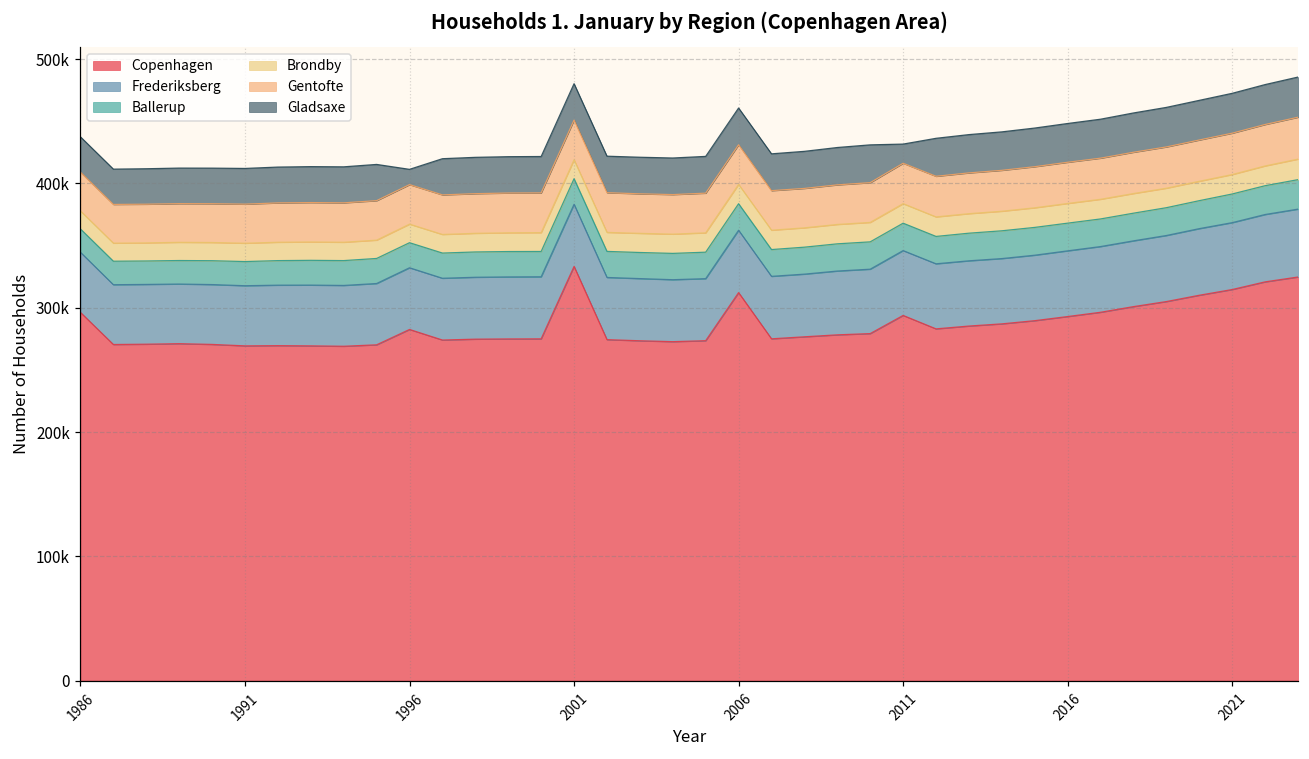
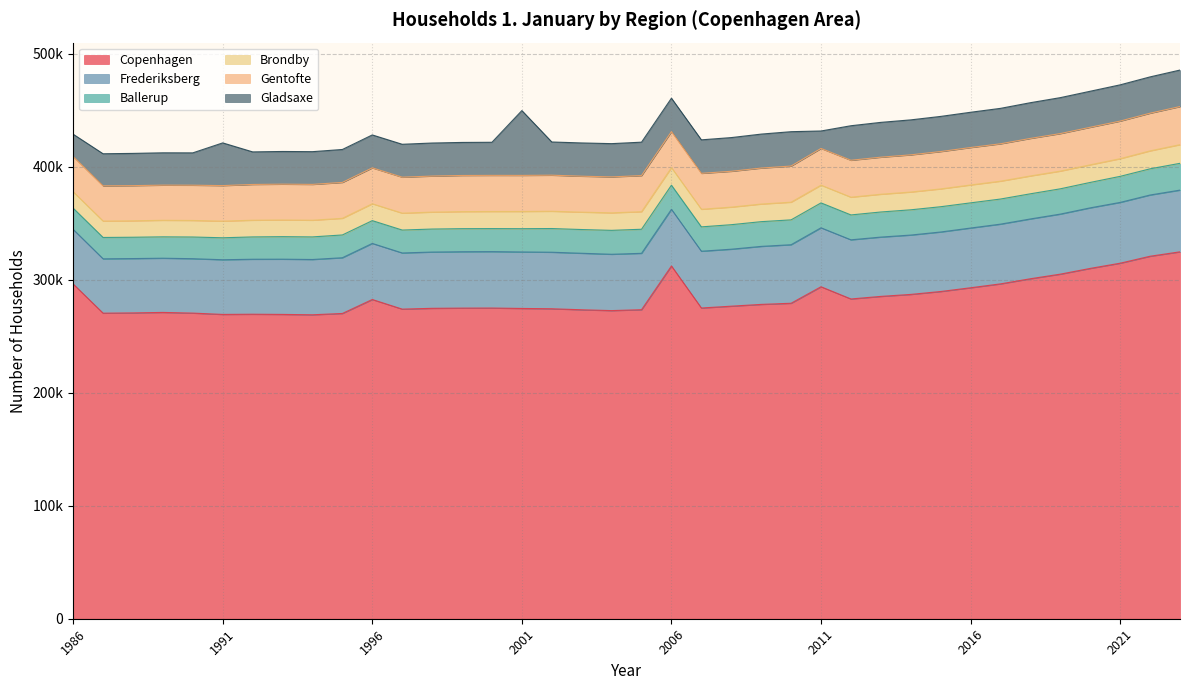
  {
    "Copenhagen": {
      "1986": 296000,
      "1991": 269000,
      "1996": 283000,
-     "2001": 333000,
+     "2001": 275000,
      "2006": 312000,
      "2011": 294000,
      "2016": 293000,
      "2021": 315000
    },
    "Gladsaxe": {
-     "1986": 28000,
-     "1991": 29000,
-     "1996": 12000,
-     "2001": 29000,
+     "1986": 20000,
+     "1991": 38000,
+     "1996": 29000,
+     "2001": 57000,
      "2006": 30000,
      "2011": 15000,
      "2016": 31000,
      "2021": 32000
    }
  }
